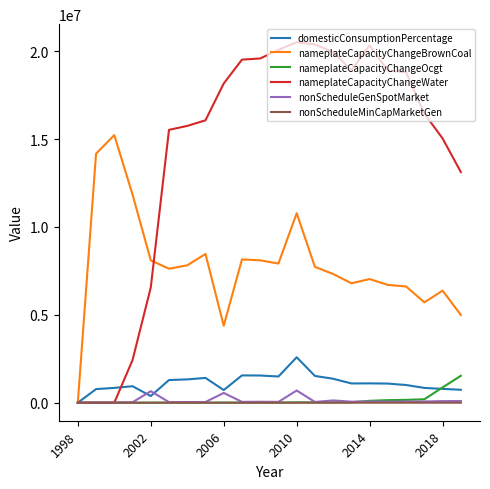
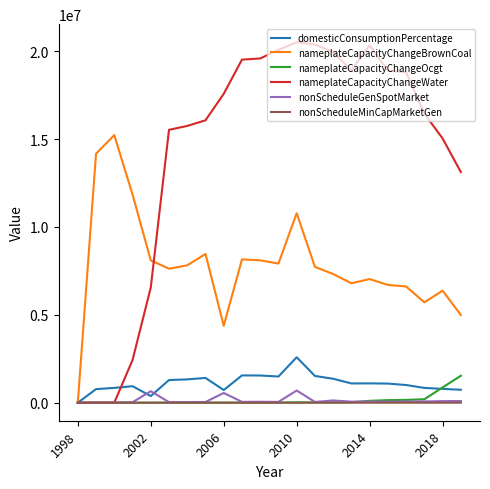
  {
    "domesticConsumptionPercentage": {
      "2002": 400000,
      "2006": 700000,
      "2010": 2600000,
      "2014": 1100000
    },
    "nameplateCapacityChangeBrownCoal": {
      "2002": 8100000,
      "2006": 4400000,
      "2010": 10800000,
      "2014": 7000000,
      "2018": 6400000
    },
    "nameplateCapacityChangeWater": {
      "2002": 6600000,
-     "2006": 18200000,
+     "2006": 17600000,
      "2018": 15000000
    },
    "nonScheduleGenSpotMarket": {
      "2002": 700000,
      "2006": 600000,
      "2010": 700000
    }
  }
